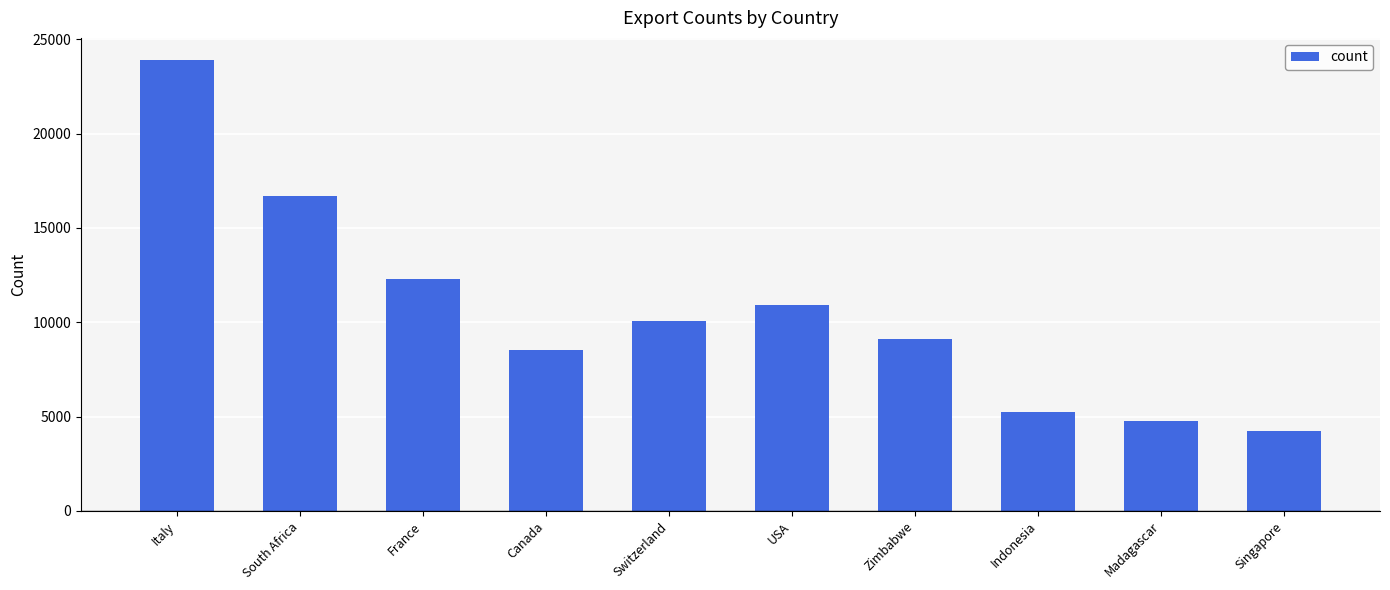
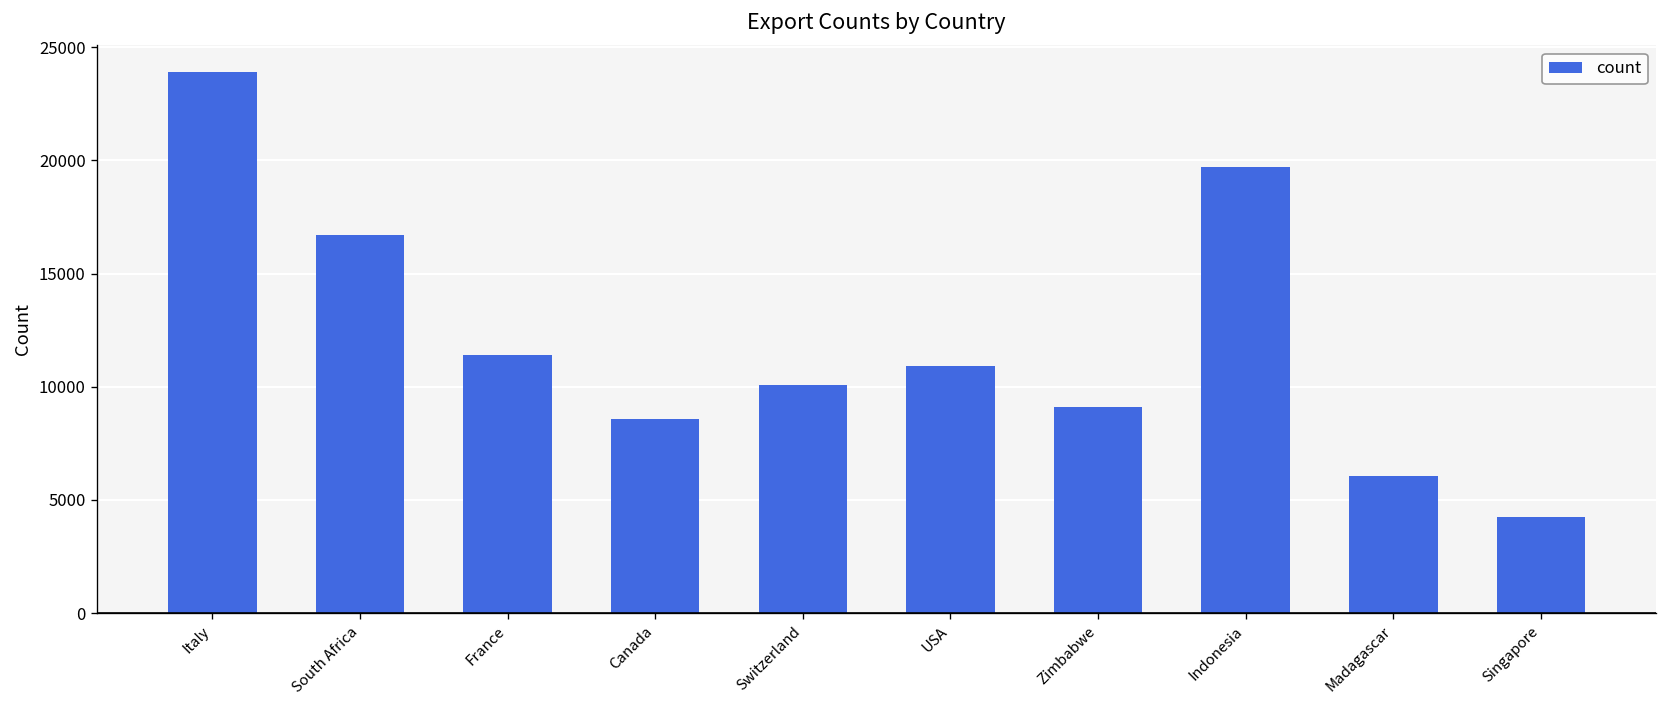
  {
    "Italy": 23900,
    "South Africa": 16700,
-   "France": 12300,
+   "France": 11400,
    "Canada": 8600,
    "Switzerland": 10100,
    "USA": 10900,
    "Zimbabwe": 9100,
-   "Indonesia": 5300,
-   "Madagascar": 4800,
+   "Indonesia": 19700,
+   "Madagascar": 6100,
    "Singapore": 4300
  }
